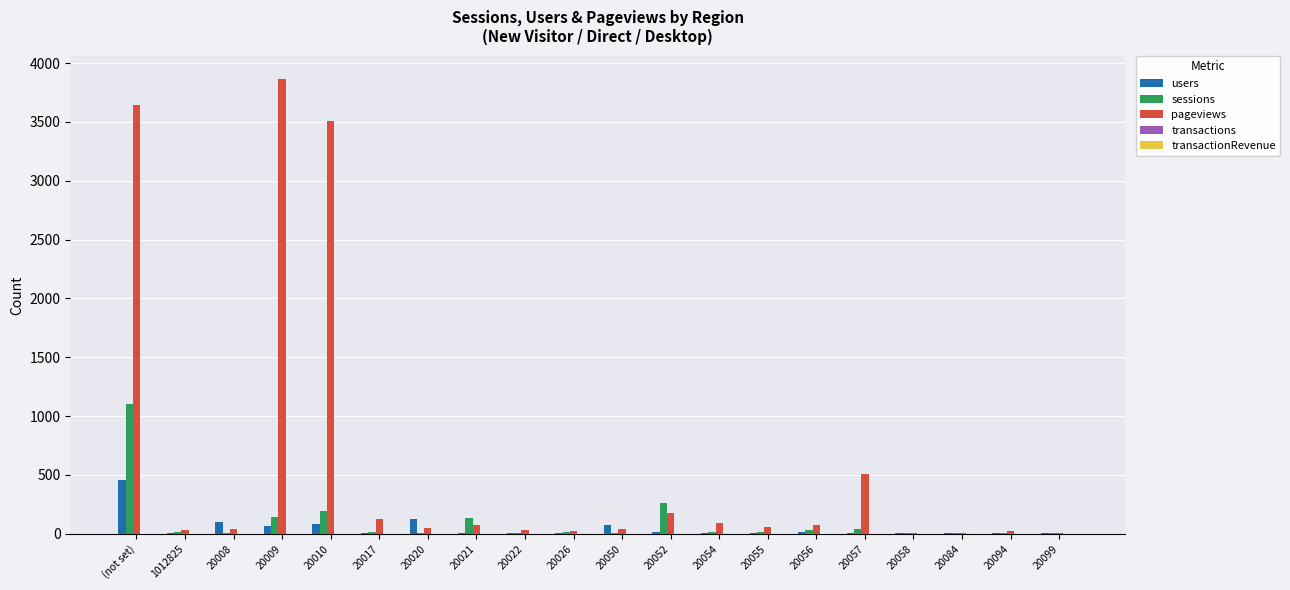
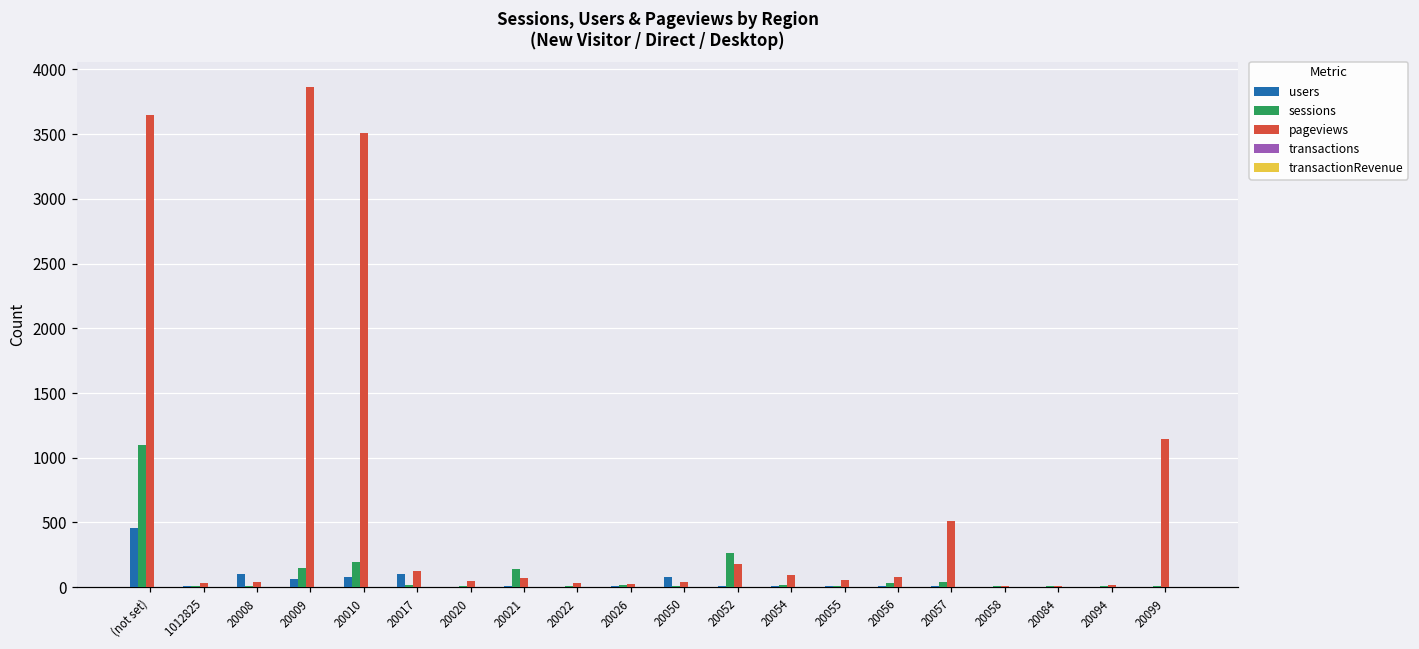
  {
    "users": {
      "(not set)": 460,
      "20008": 100,
      "20009": 70,
      "20010": 80,
-     "20017": 10,
-     "20020": 120,
+     "20017": 100,
+     "20020": 0,
      "20050": 80
    },
    "sessions": {
      "(not set)": 1100,
      "20009": 150,
      "20010": 190,
      "20021": 140,
      "20052": 260,
      "20056": 30,
      "20057": 40
    },
    "pageviews": {
      "(not set)": 3650,
      "1012825": 30,
      "20008": 40,
      "20009": 3870,
      "20010": 3510,
      "20017": 130,
      "20020": 50,
      "20021": 70,
      "20022": 30,
      "20026": 20,
      "20050": 40,
      "20052": 180,
      "20054": 100,
      "20055": 60,
      "20056": 80,
      "20057": 510,
-     "20099": 10
+     "20099": 1150
    },
    "transactions": {
      "(not set)": 0,
      "1012825": 0,
      "20008": 0,
      "20009": 0,
      "20010": 0,
      "20017": 0,
      "20020": 0,
      "20021": 0,
      "20022": 0,
      "20026": 0,
      "20050": 0,
      "20052": 0,
      "20054": 0,
      "20055": 0,
      "20056": 0,
      "20057": 0,
      "20058": 0,
      "20084": 0,
      "20094": 0,
      "20099": 0
    },
    "transactionRevenue": {
      "(not set)": 0,
      "1012825": 0,
      "20008": 0,
      "20009": 0,
      "20010": 0,
      "20017": 0,
      "20020": 0,
      "20021": 0,
      "20022": 0,
      "20026": 0,
      "20050": 0,
      "20052": 0,
      "20054": 0,
      "20055": 0,
      "20056": 0,
      "20057": 0,
      "20058": 0,
      "20084": 0,
      "20094": 0,
      "20099": 0
    }
  }
